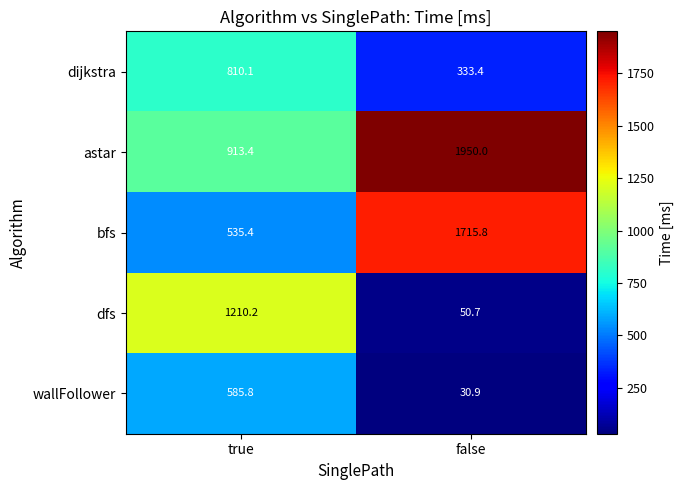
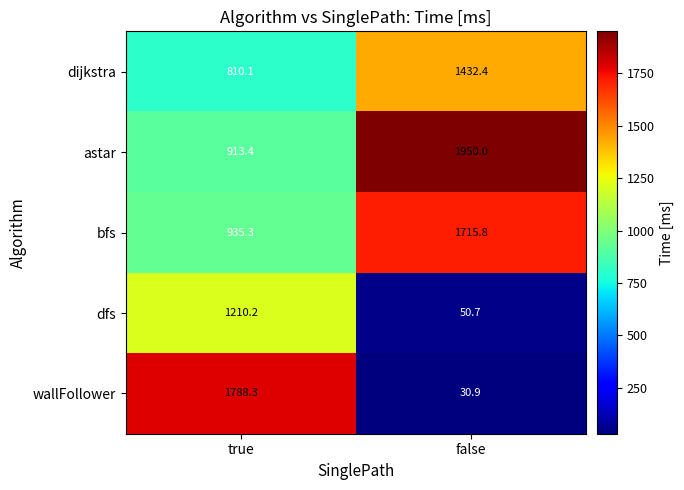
  {
    "dijkstra": {
      "true": 810.1,
-     "false": 333.4
+     "false": 1432.4
    },
    "astar": {
      "true": 913.4,
      "false": 1950.0
    },
    "bfs": {
-     "true": 535.4,
+     "true": 935.3,
      "false": 1715.8
    },
    "dfs": {
      "true": 1210.2,
      "false": 50.7
    },
    "wallFollower": {
-     "true": 585.8,
+     "true": 1788.3,
      "false": 30.9
    }
  }
